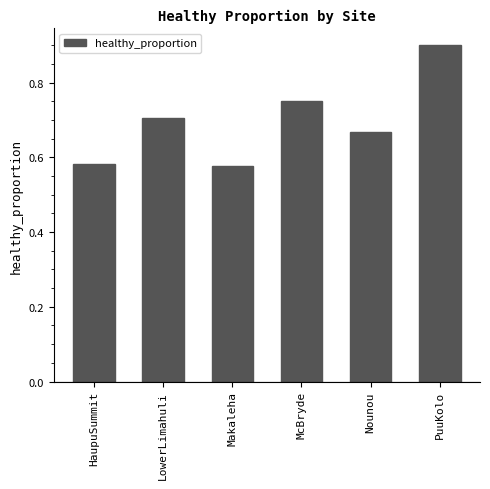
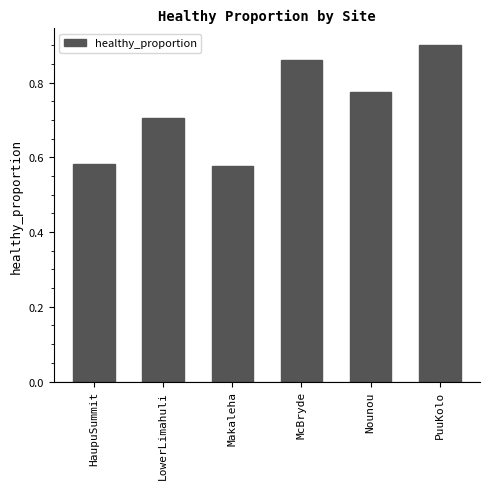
  {
    "HaupuSummit": 0.58,
    "LowerLimahuli": 0.70,
    "Makaleha": 0.58,
-   "McBryde": 0.75,
-   "Nounou": 0.67,
+   "McBryde": 0.86,
+   "Nounou": 0.77,
    "PuuKolo": 0.90
  }
